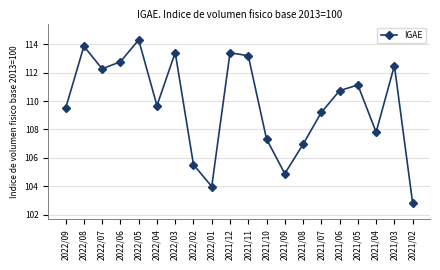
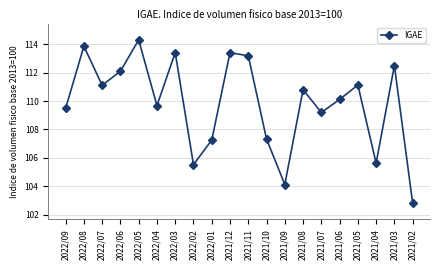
  {
    "2022/09": 109.5,
    "2022/08": 113.9,
-   "2022/07": 112.3,
-   "2022/06": 112.8,
+   "2022/07": 111.1,
+   "2022/06": 112.1,
    "2022/05": 114.3,
    "2022/04": 109.7,
    "2022/03": 113.4,
    "2022/02": 105.5,
-   "2022/01": 104.0,
+   "2022/01": 107.3,
    "2021/12": 113.4,
    "2021/11": 113.2,
    "2021/10": 107.3,
-   "2021/09": 104.9,
-   "2021/08": 107.0,
+   "2021/09": 104.1,
+   "2021/08": 110.8,
    "2021/07": 109.2,
-   "2021/06": 110.7,
+   "2021/06": 110.1,
    "2021/05": 111.1,
-   "2021/04": 107.8,
+   "2021/04": 105.6,
    "2021/03": 112.5,
    "2021/02": 102.8
  }
